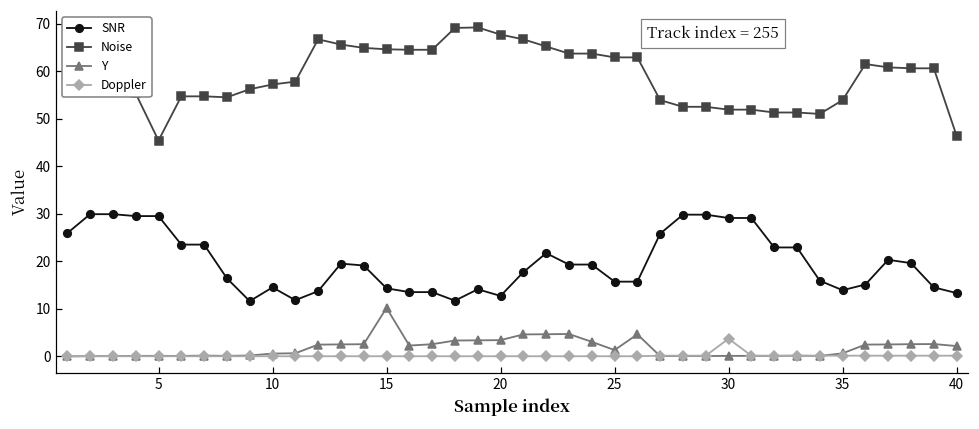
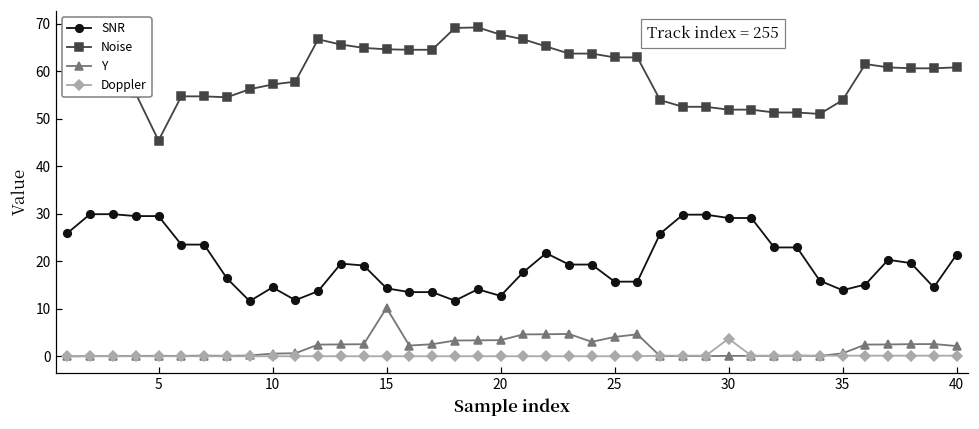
  {
    "SNR": {
      "5": 30,
      "10": 15,
      "15": 14,
      "20": 13,
      "25": 16,
      "30": 29,
      "35": 14,
-     "40": 13
+     "40": 21
    },
    "Noise": {
      "5": 45,
      "10": 57,
      "15": 65,
      "20": 68,
      "25": 63,
      "30": 52,
      "35": 54,
-     "40": 46
+     "40": 61
    },
    "Y": {
      "15": 10,
      "20": 3,
-     "25": 1,
+     "25": 4,
      "30": 0,
      "40": 2
    },
    "Doppler": {
      "15": 0,
      "20": 0,
      "25": 0,
      "30": 4,
      "40": 0
    }
  }
